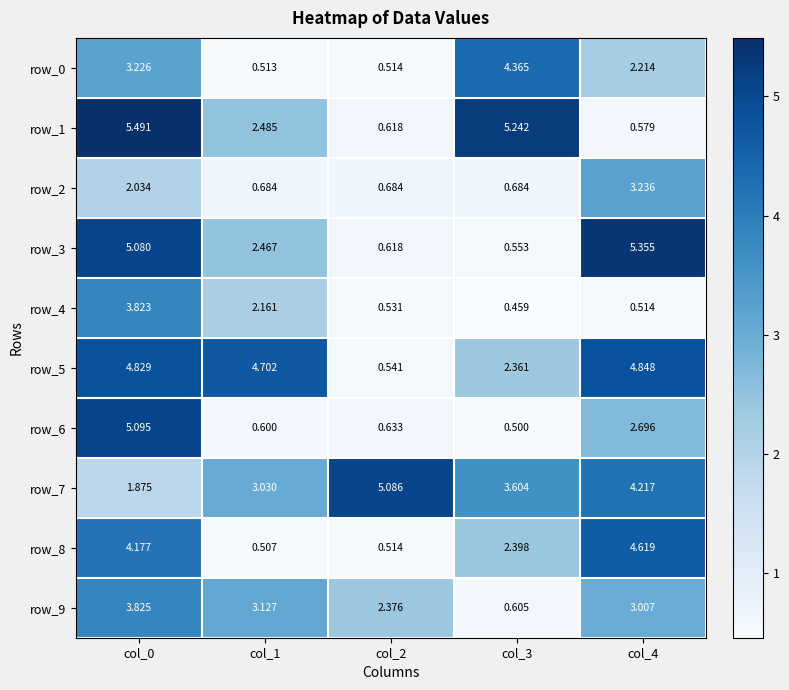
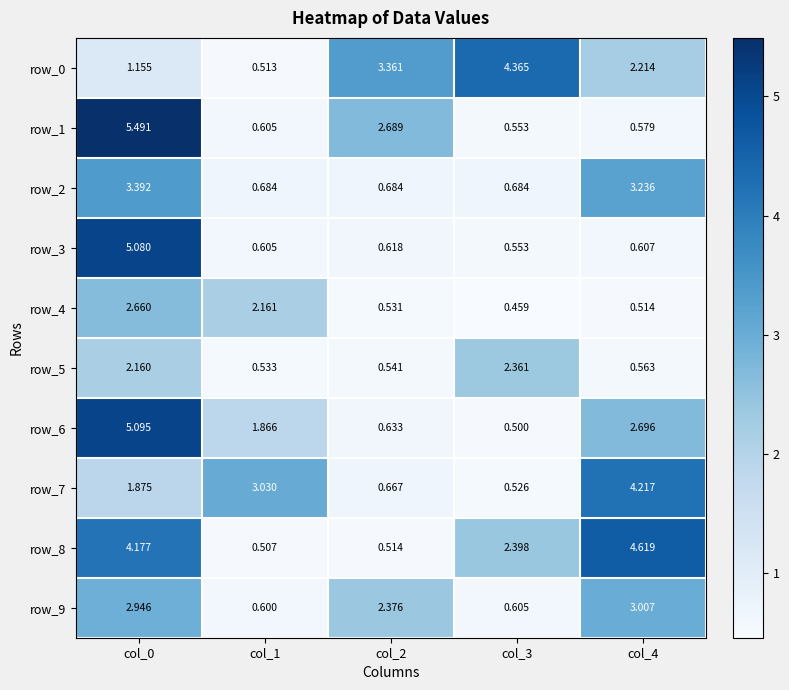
  {
    "row_0": {
-     "col_0": 3.226,
+     "col_0": 1.155,
      "col_1": 0.513,
-     "col_2": 0.514,
+     "col_2": 3.361,
      "col_3": 4.365,
      "col_4": 2.214
    },
    "row_1": {
      "col_0": 5.491,
-     "col_1": 2.485,
-     "col_2": 0.618,
-     "col_3": 5.242,
+     "col_1": 0.605,
+     "col_2": 2.689,
+     "col_3": 0.553,
      "col_4": 0.579
    },
    "row_2": {
-     "col_0": 2.034,
+     "col_0": 3.392,
      "col_1": 0.684,
      "col_2": 0.684,
      "col_3": 0.684,
      "col_4": 3.236
    },
    "row_3": {
      "col_0": 5.080,
-     "col_1": 2.467,
+     "col_1": 0.605,
      "col_2": 0.618,
      "col_3": 0.553,
-     "col_4": 5.355
+     "col_4": 0.607
    },
    "row_4": {
-     "col_0": 3.823,
+     "col_0": 2.660,
      "col_1": 2.161,
      "col_2": 0.531,
      "col_3": 0.459,
      "col_4": 0.514
    },
    "row_5": {
-     "col_0": 4.829,
-     "col_1": 4.702,
+     "col_0": 2.160,
+     "col_1": 0.533,
      "col_2": 0.541,
      "col_3": 2.361,
-     "col_4": 4.848
+     "col_4": 0.563
    },
    "row_6": {
      "col_0": 5.095,
-     "col_1": 0.600,
+     "col_1": 1.866,
      "col_2": 0.633,
      "col_3": 0.500,
      "col_4": 2.696
    },
    "row_7": {
      "col_0": 1.875,
      "col_1": 3.030,
-     "col_2": 5.086,
-     "col_3": 3.604,
+     "col_2": 0.667,
+     "col_3": 0.526,
      "col_4": 4.217
    },
    "row_8": {
      "col_0": 4.177,
      "col_1": 0.507,
      "col_2": 0.514,
      "col_3": 2.398,
      "col_4": 4.619
    },
    "row_9": {
-     "col_0": 3.825,
-     "col_1": 3.127,
+     "col_0": 2.946,
+     "col_1": 0.600,
      "col_2": 2.376,
      "col_3": 0.605,
      "col_4": 3.007
    }
  }
